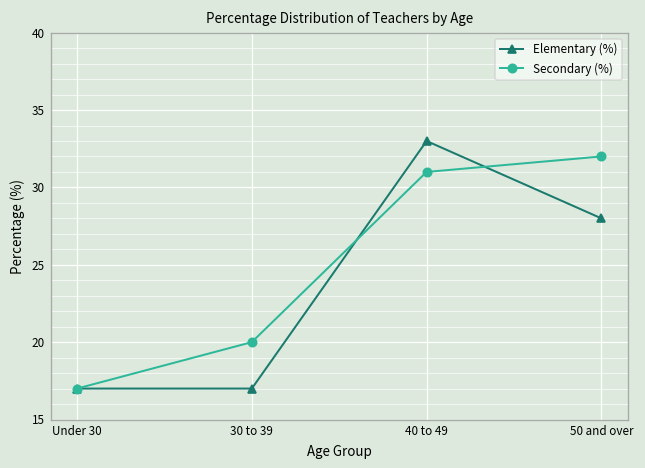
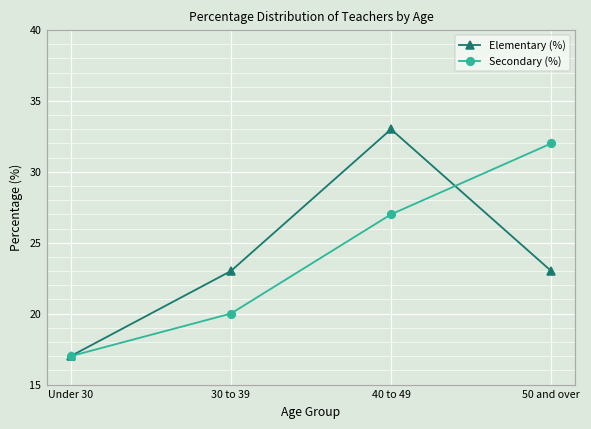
  {
    "Elementary (%)": {
-     "30 to 39": 17,
+     "30 to 39": 23,
      "40 to 49": 33,
-     "50 and over": 28
+     "50 and over": 23
    },
    "Secondary (%)": {
      "30 to 39": 20,
-     "40 to 49": 31,
+     "40 to 49": 27,
      "50 and over": 32
    }
  }
